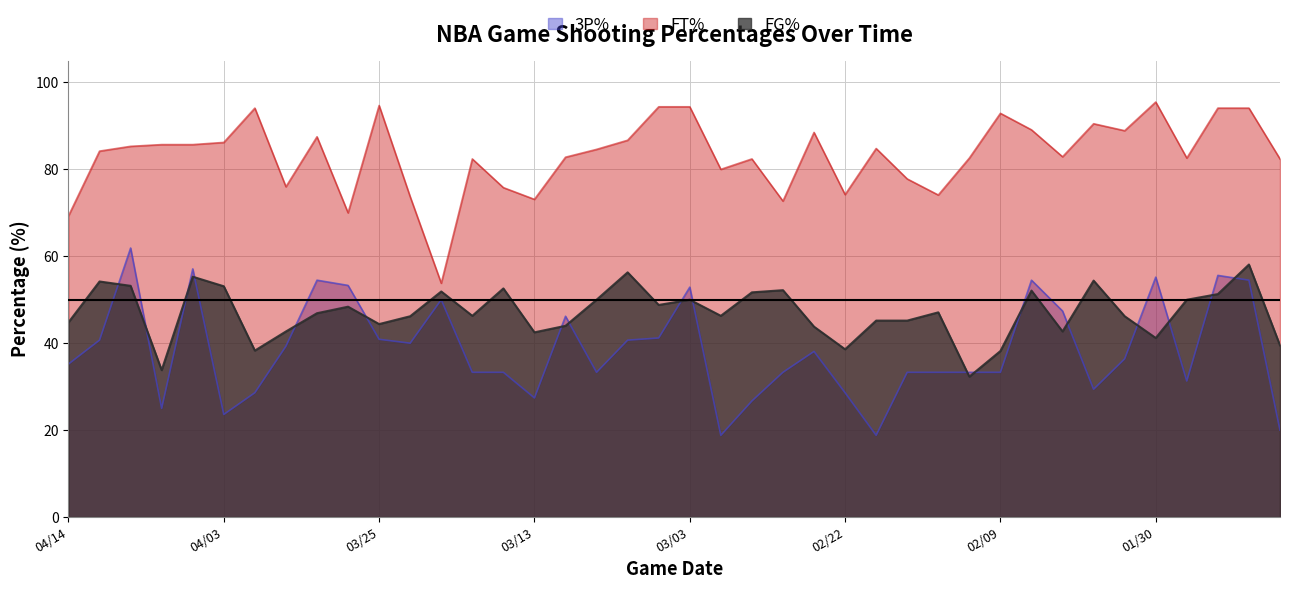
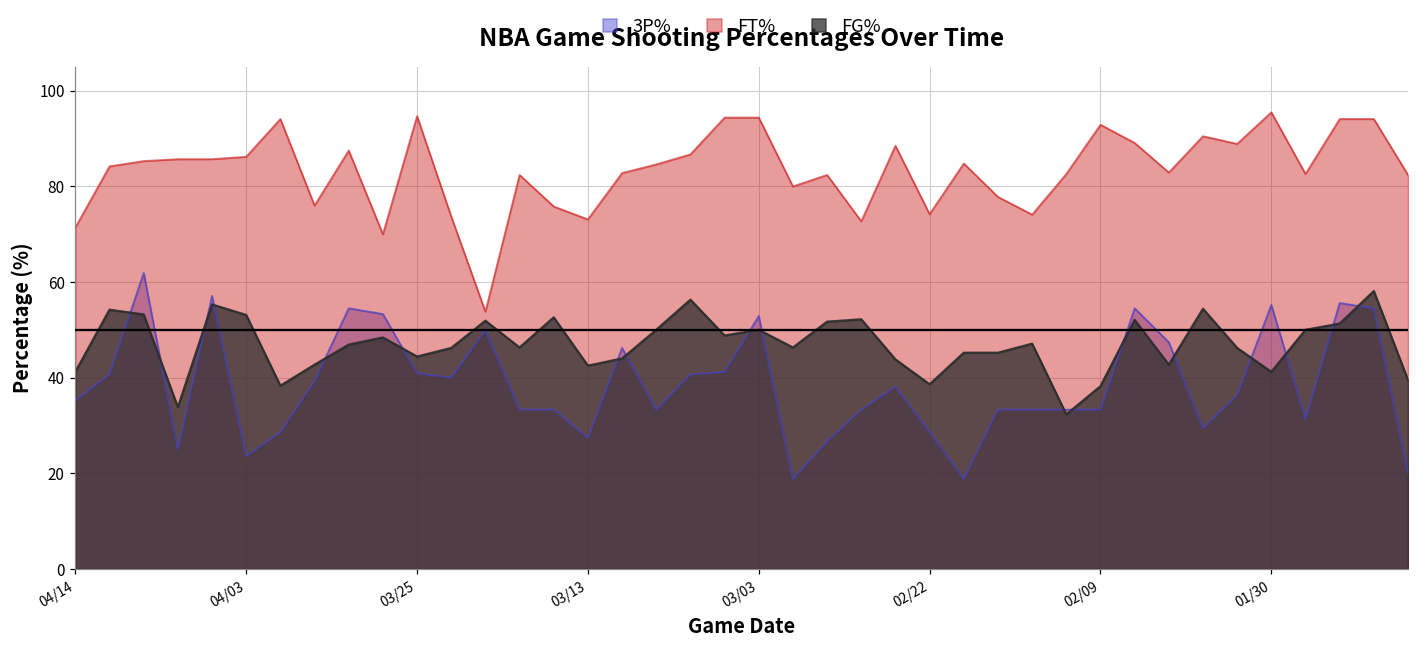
  {
    "3P%": {
      "04/14": 35,
      "04/03": 24,
      "03/25": 41,
      "03/13": 27,
      "03/03": 53,
      "02/22": 29,
      "02/09": 33,
      "01/30": 55
    },
    "FT%": {
-     "04/14": 69,
+     "04/14": 71,
      "04/03": 86,
      "03/25": 95,
      "03/13": 73,
      "03/03": 94,
      "02/22": 74,
      "02/09": 93,
      "01/30": 96
    },
    "FG%": {
-     "04/14": 45,
+     "04/14": 41,
      "04/03": 53,
      "03/25": 44,
      "03/13": 43,
      "03/03": 50,
      "02/22": 39,
      "02/09": 38,
      "01/30": 41
    }
  }
